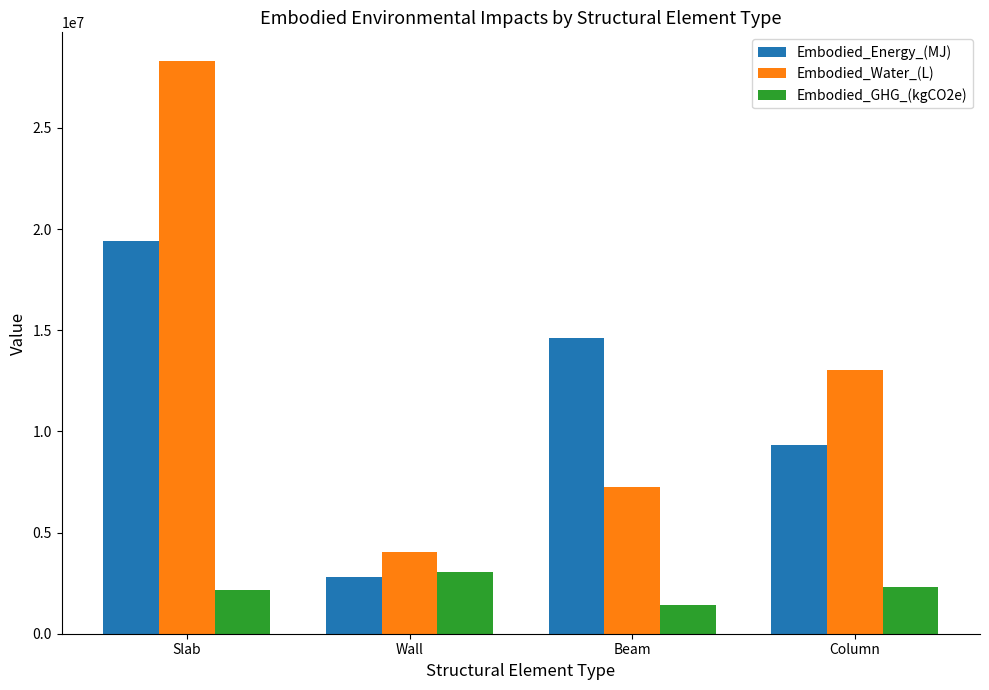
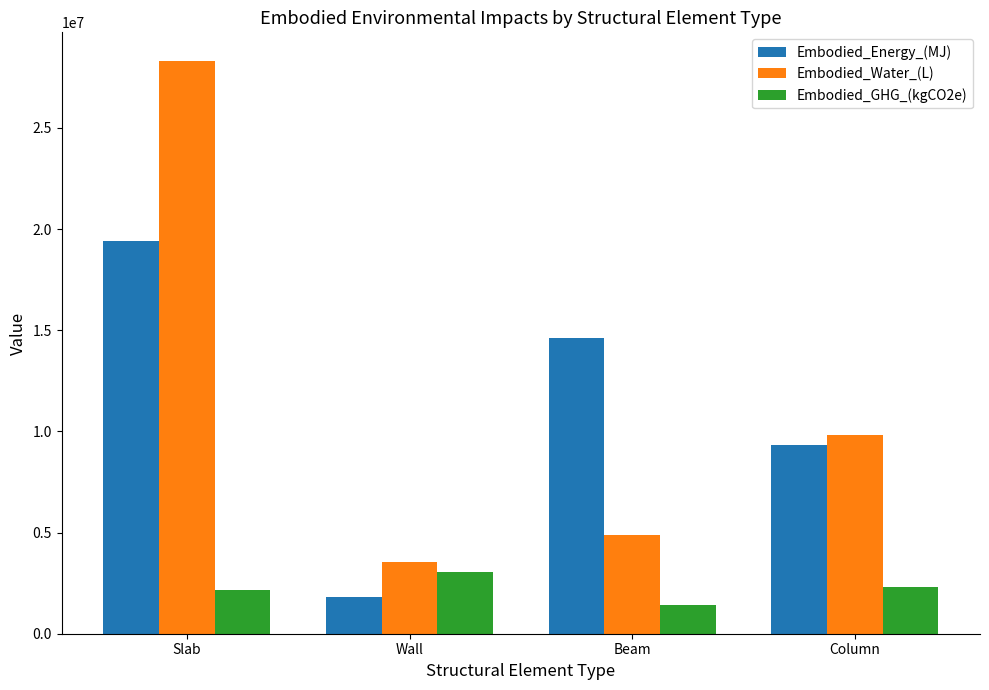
  {
    "Embodied_Energy_(MJ)": {
      "Slab": 19400000,
-     "Wall": 2800000,
+     "Wall": 1800000,
      "Beam": 14600000,
      "Column": 9300000
    },
    "Embodied_Water_(L)": {
      "Slab": 28300000,
-     "Wall": 4100000,
-     "Beam": 7200000,
-     "Column": 13000000
+     "Wall": 3500000,
+     "Beam": 4900000,
+     "Column": 9800000
    },
    "Embodied_GHG_(kgCO2e)": {
      "Slab": 2200000,
      "Wall": 3100000,
      "Beam": 1400000,
      "Column": 2300000
    }
  }
